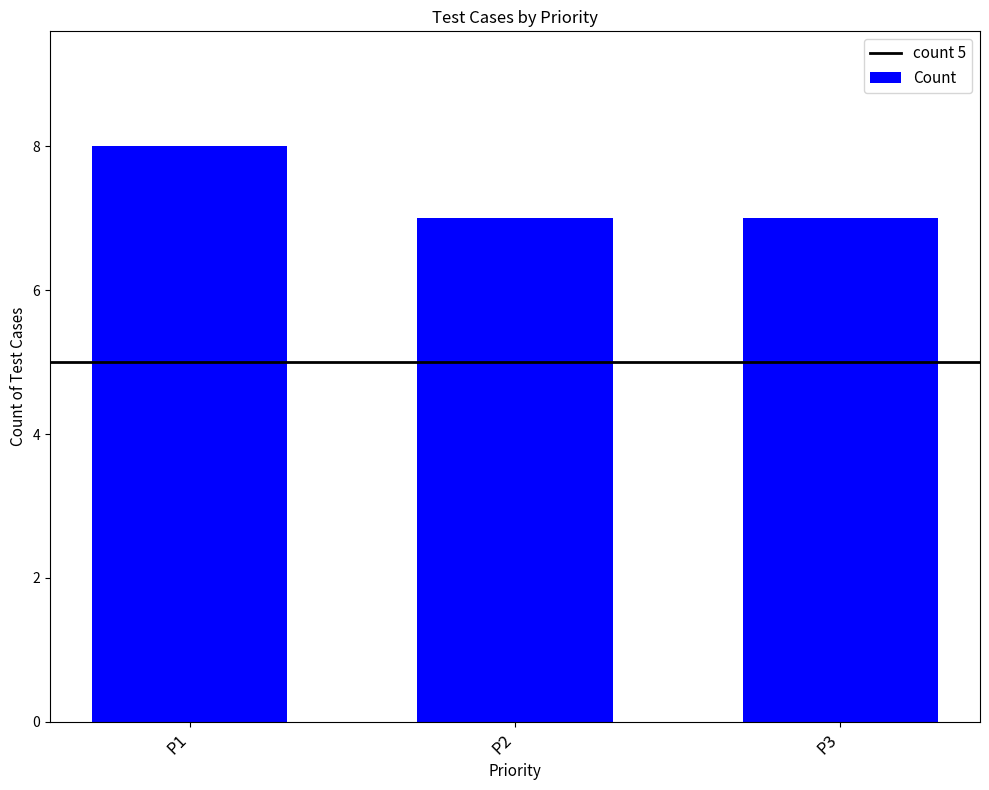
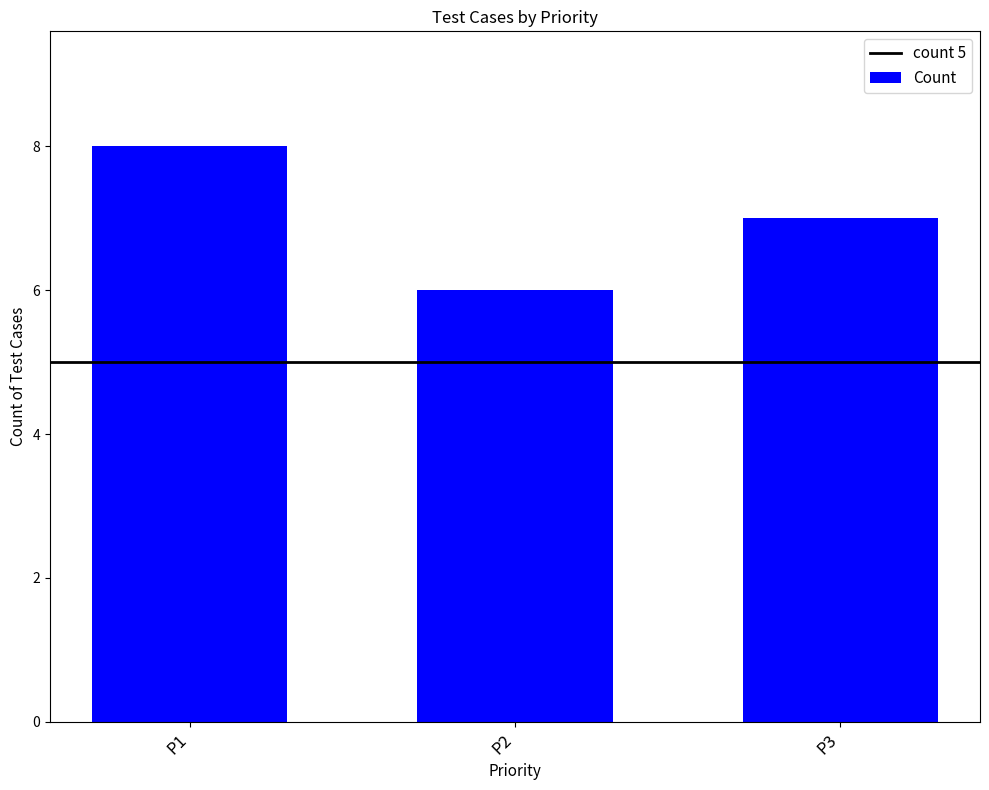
  {
    "P1": 8,
-   "P2": 7,
+   "P2": 6,
    "P3": 7
  }
